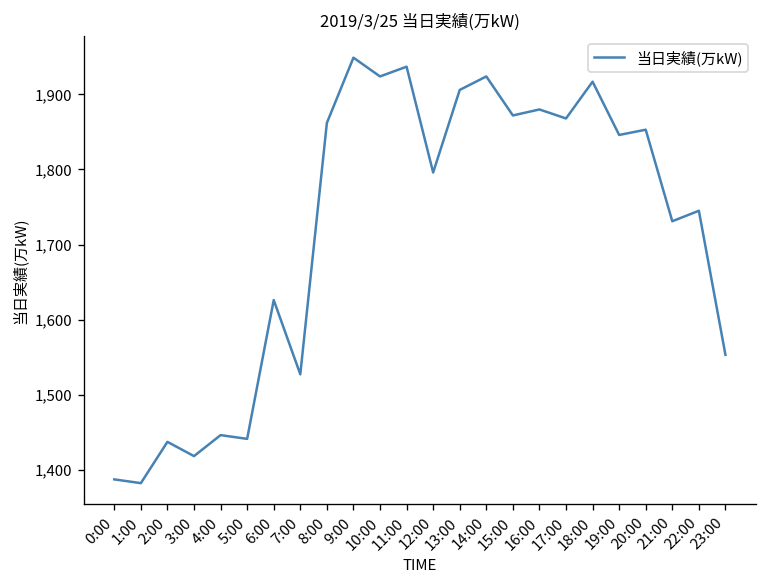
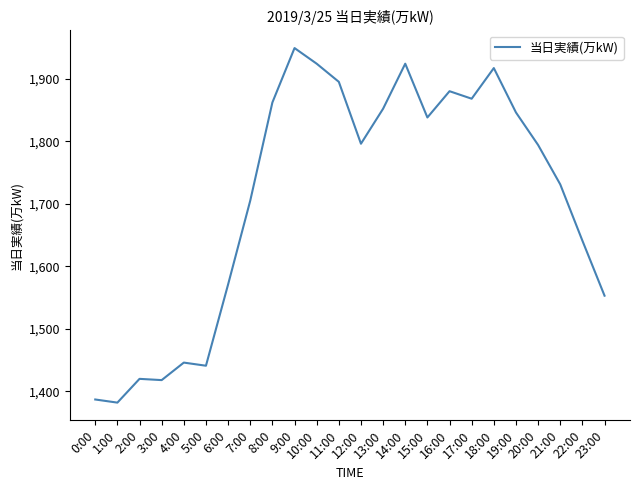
  {
    "0:00": "1,390",
    "1:00": "1,380",
-   "2:00": "1,440",
+   "2:00": "1,420",
    "3:00": "1,420",
    "4:00": "1,450",
    "5:00": "1,440",
-   "6:00": "1,630",
-   "7:00": "1,530",
+   "6:00": "1,570",
+   "7:00": "1,710",
    "8:00": "1,860",
    "9:00": "1,950",
    "10:00": "1,920",
-   "11:00": "1,940",
+   "11:00": "1,900",
    "12:00": "1,800",
-   "13:00": "1,910",
+   "13:00": "1,850",
    "14:00": "1,920",
-   "15:00": "1,870",
+   "15:00": "1,840",
    "16:00": "1,880",
    "17:00": "1,870",
    "18:00": "1,920",
    "19:00": "1,850",
-   "20:00": "1,850",
+   "20:00": "1,790",
    "21:00": "1,730",
-   "22:00": "1,750",
+   "22:00": "1,640",
    "23:00": "1,550"
  }
